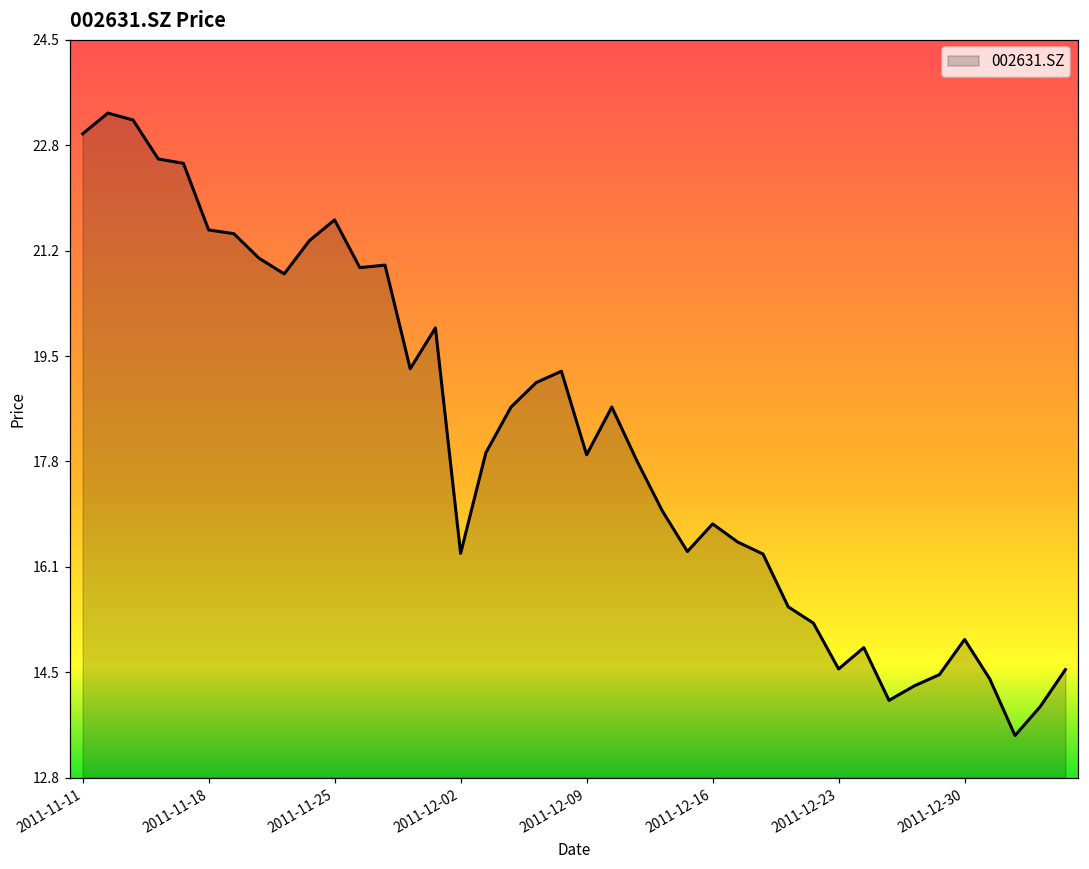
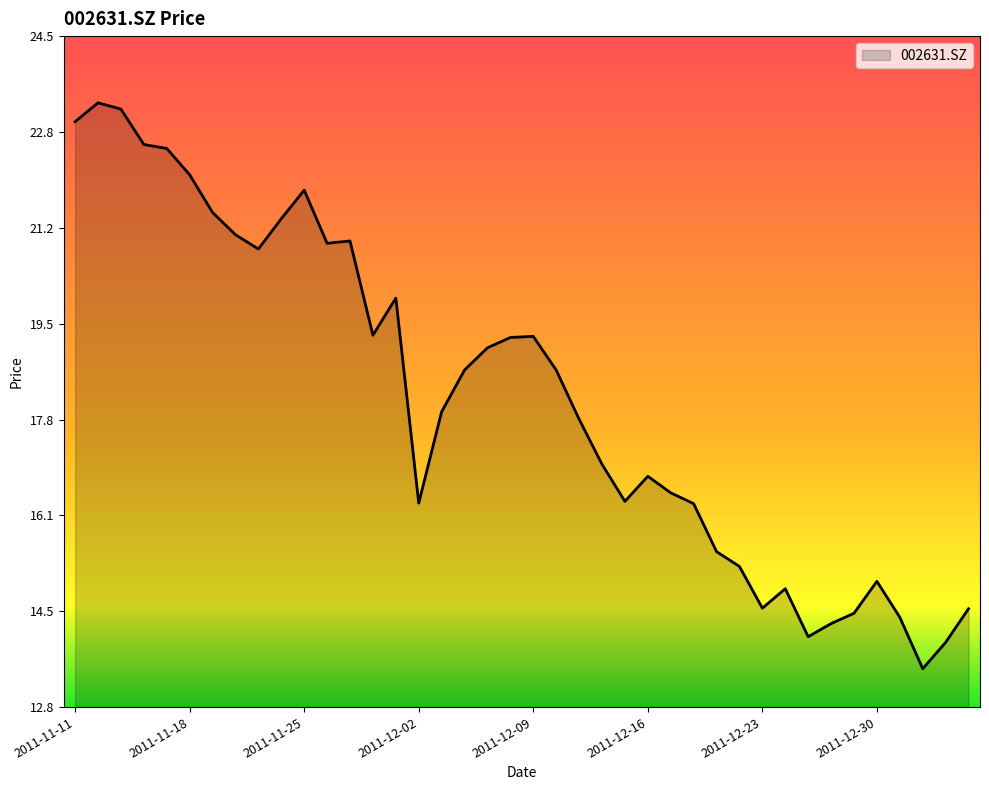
  {
    "2011-11-11": 23.0,
-   "2011-11-18": 21.5,
-   "2011-11-25": 21.7,
+   "2011-11-18": 22.1,
+   "2011-11-25": 21.8,
    "2011-12-02": 16.4,
-   "2011-12-09": 17.9,
+   "2011-12-09": 19.3,
    "2011-12-16": 16.8,
    "2011-12-23": 14.5,
    "2011-12-30": 15.0
  }
